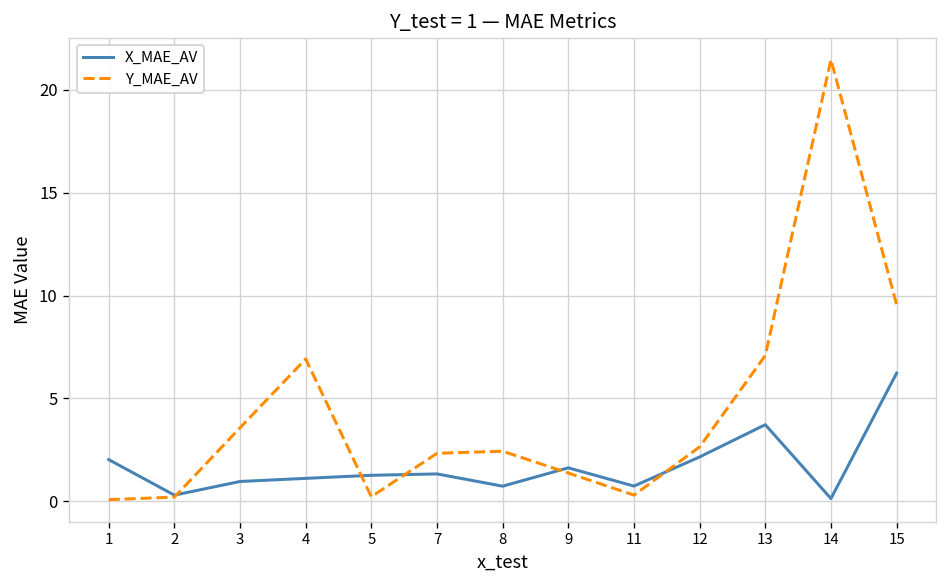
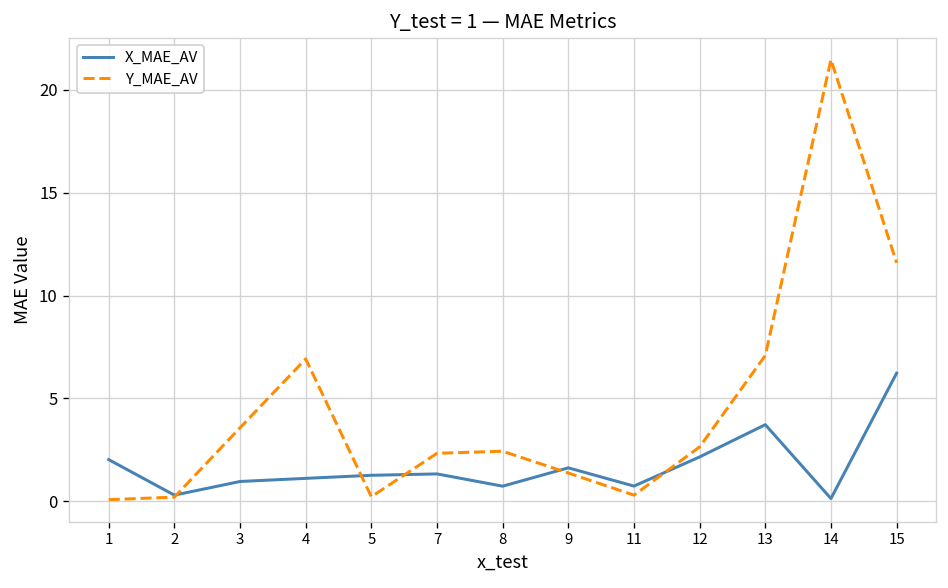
  {
    "X_MAE_AV": {
      "1": 2.0,
      "3": 1.0,
      "4": 1.1,
      "5": 1.3,
      "7": 1.3,
      "8": 0.7,
      "9": 1.6,
      "11": 0.7,
      "12": 2.2,
      "13": 3.7,
      "14": 0.1,
      "15": 6.2
    },
    "Y_MAE_AV": {
      "1": 0.1,
      "3": 3.6,
      "4": 6.9,
      "5": 0.2,
      "7": 2.3,
      "8": 2.4,
      "9": 1.4,
      "11": 0.3,
      "12": 2.6,
      "13": 7.1,
      "14": 21.5,
-     "15": 9.6
+     "15": 11.6
    }
  }
